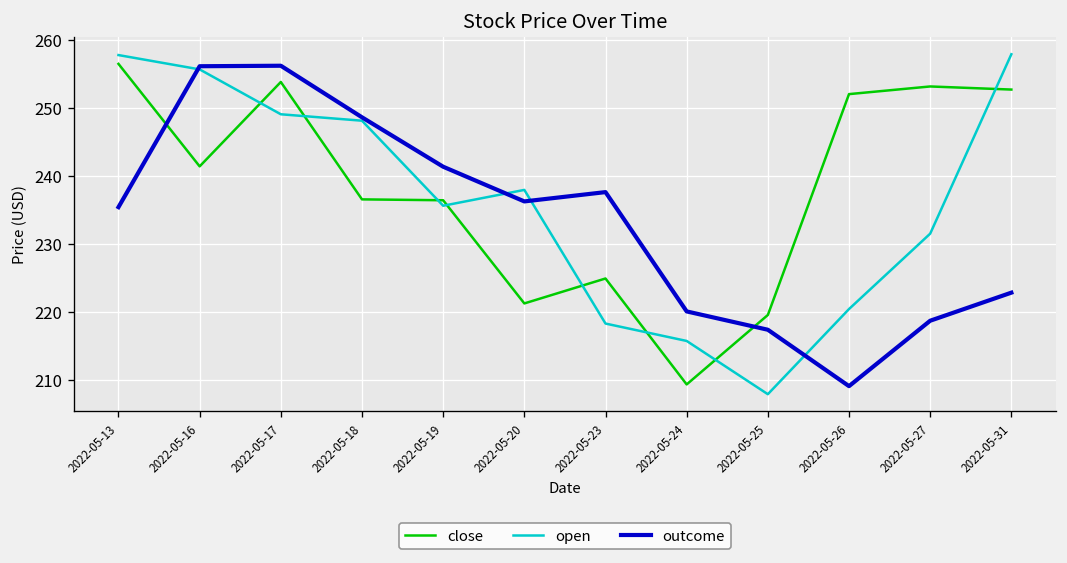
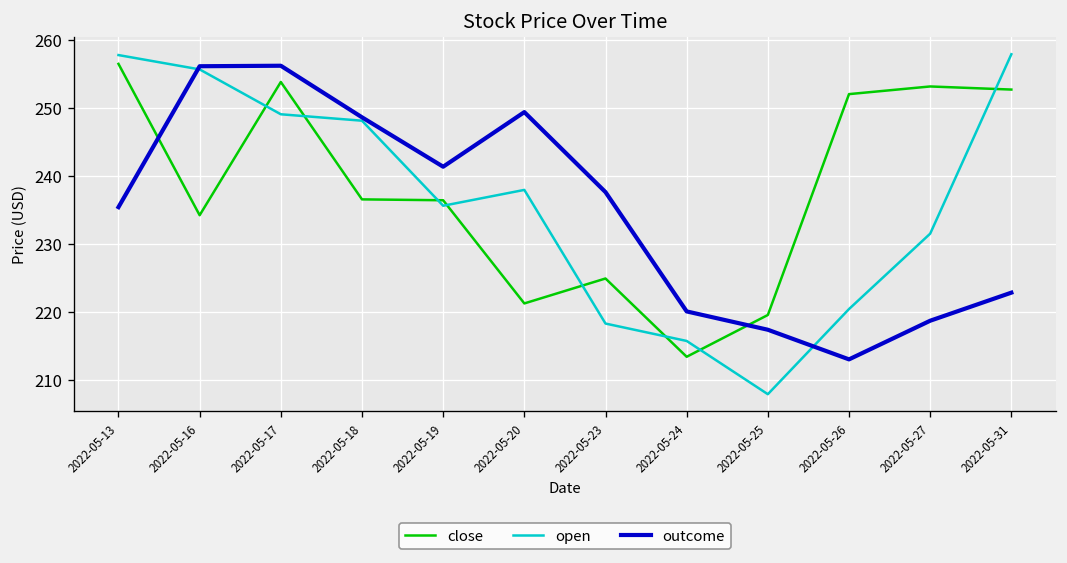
  {
    "close": {
      "2022-05-13": 257,
-     "2022-05-16": 241,
+     "2022-05-16": 234,
      "2022-05-17": 254,
      "2022-05-18": 237,
      "2022-05-19": 236,
      "2022-05-20": 221,
      "2022-05-23": 225,
-     "2022-05-24": 209,
+     "2022-05-24": 213,
      "2022-05-25": 220,
      "2022-05-26": 252,
      "2022-05-27": 253,
      "2022-05-31": 253
    },
    "open": {
      "2022-05-13": 258,
      "2022-05-16": 256,
      "2022-05-17": 249,
      "2022-05-18": 248,
      "2022-05-19": 236,
      "2022-05-20": 238,
      "2022-05-23": 218,
      "2022-05-24": 216,
      "2022-05-25": 208,
      "2022-05-26": 220,
      "2022-05-27": 232,
      "2022-05-31": 258
    },
    "outcome": {
      "2022-05-13": 235,
      "2022-05-16": 256,
      "2022-05-17": 256,
      "2022-05-18": 249,
      "2022-05-19": 241,
-     "2022-05-20": 236,
+     "2022-05-20": 249,
      "2022-05-23": 238,
      "2022-05-24": 220,
      "2022-05-25": 217,
-     "2022-05-26": 209,
+     "2022-05-26": 213,
      "2022-05-27": 219,
      "2022-05-31": 223
    }
  }
